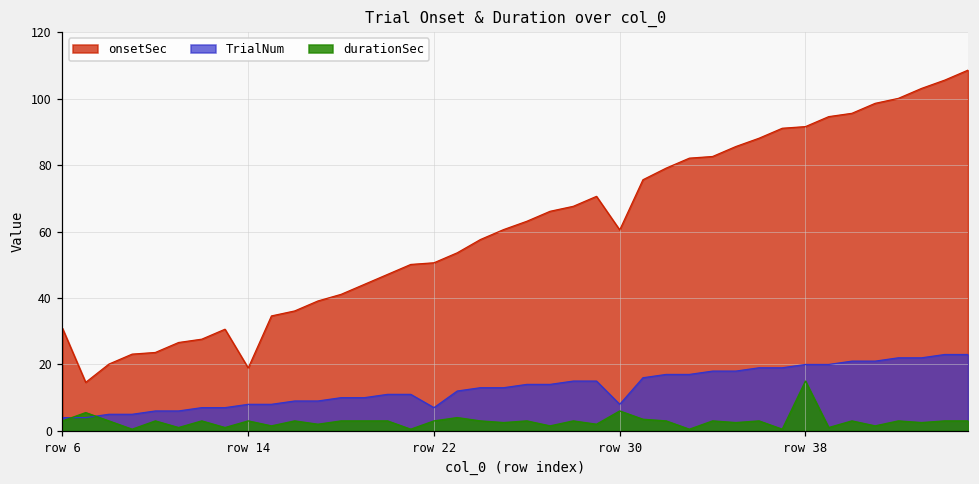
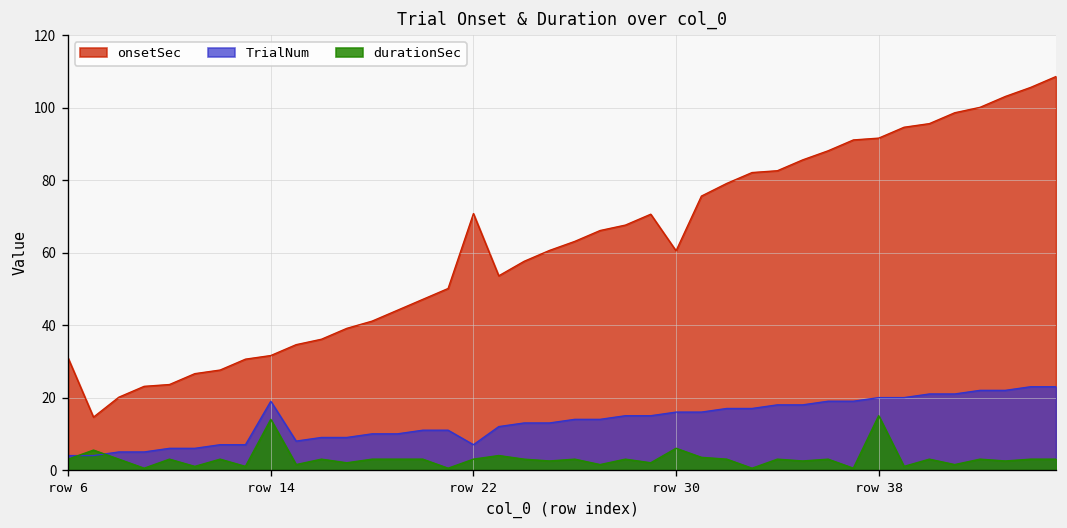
  {
    "onsetSec": {
      "row 6": 31,
-     "row 14": 19,
-     "row 22": 51,
+     "row 14": 32,
+     "row 22": 71,
      "row 30": 61,
      "row 38": 92
    },
    "TrialNum": {
      "row 6": 4,
-     "row 14": 8,
+     "row 14": 19,
      "row 22": 7,
-     "row 30": 8,
+     "row 30": 16,
      "row 38": 20
    },
    "durationSec": {
      "row 6": 3,
-     "row 14": 3,
+     "row 14": 14,
      "row 22": 3,
      "row 30": 6,
      "row 38": 15
    }
  }
